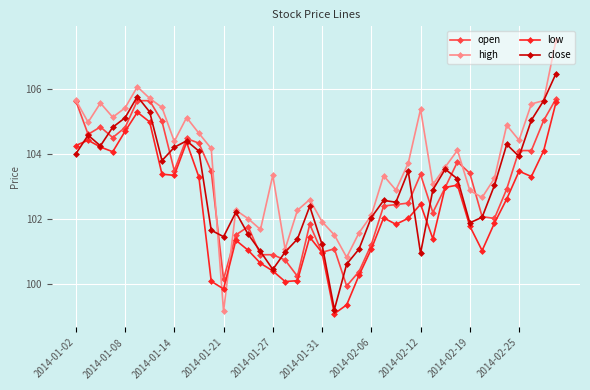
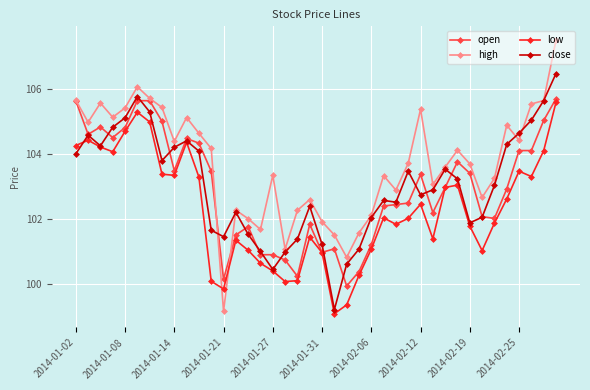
  {
    "high": {
      "2014-01-08": 105.4,
      "2014-01-14": 104.4,
      "2014-01-21": 99.2,
      "2014-01-27": 103.4,
      "2014-01-31": 101.9,
      "2014-02-12": 105.4,
-     "2014-02-19": 102.9,
+     "2014-02-19": 103.7,
      "2014-02-25": 104.4
    },
    "close": {
      "2014-01-02": 104.0,
      "2014-01-08": 105.1,
      "2014-01-14": 104.2,
      "2014-01-21": 101.5,
      "2014-01-31": 101.2,
-     "2014-02-12": 101.0,
+     "2014-02-12": 102.8,
      "2014-02-19": 101.9,
-     "2014-02-25": 103.9
+     "2014-02-25": 104.6
    }
  }
